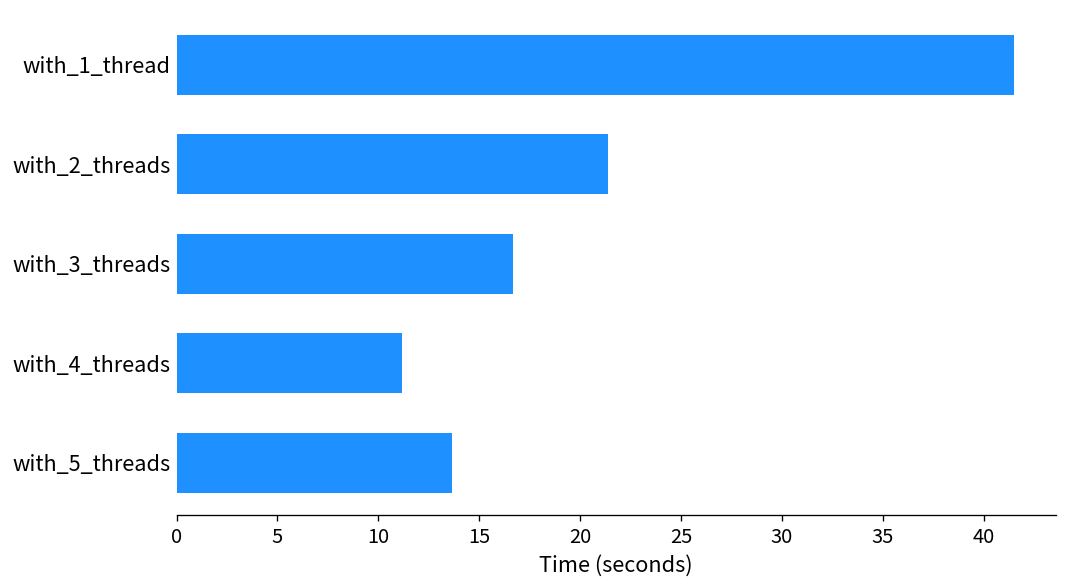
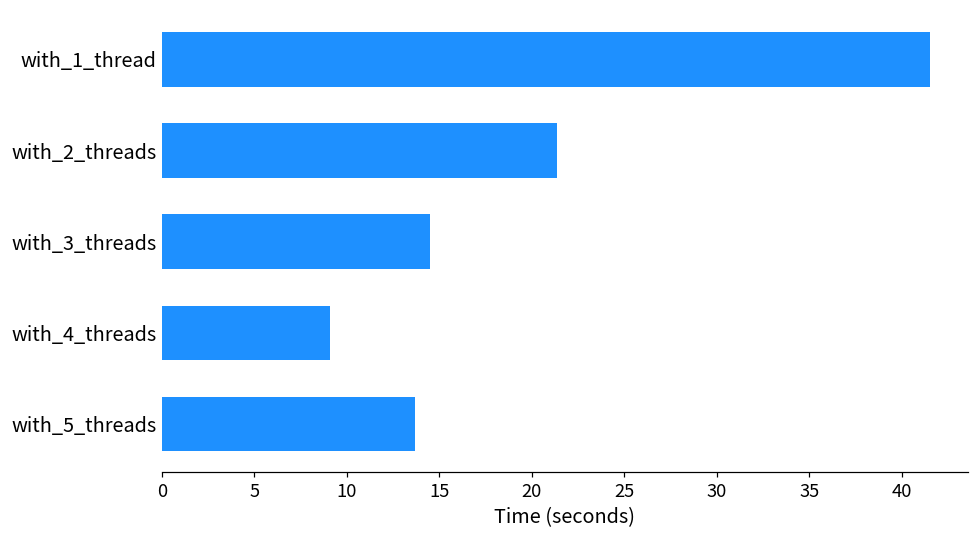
  {
    "with_1_thread": 41.5,
    "with_2_threads": 21.4,
-   "with_3_threads": 16.7,
-   "with_4_threads": 11.2,
+   "with_3_threads": 14.5,
+   "with_4_threads": 9.1,
    "with_5_threads": 13.7
  }
